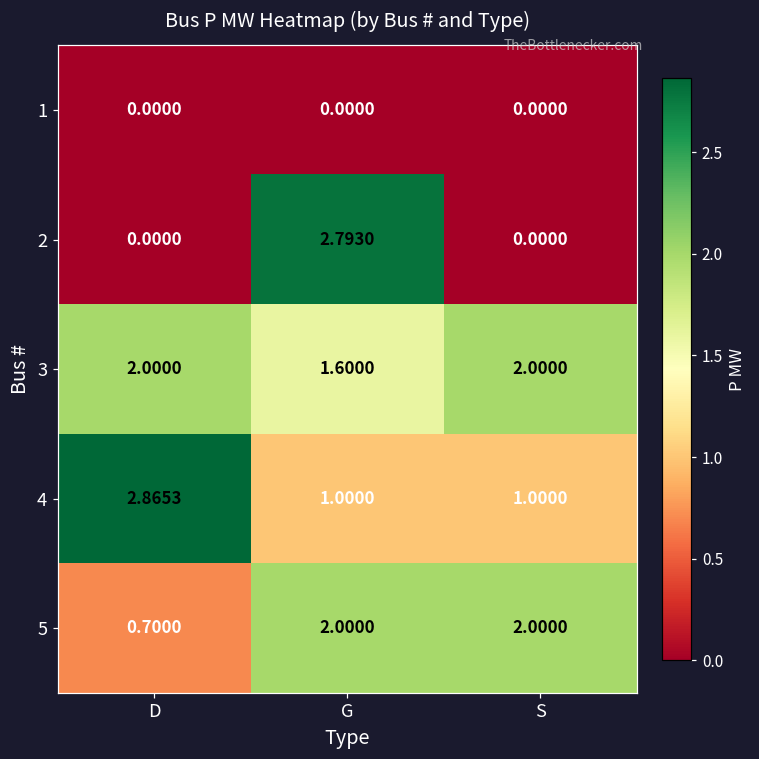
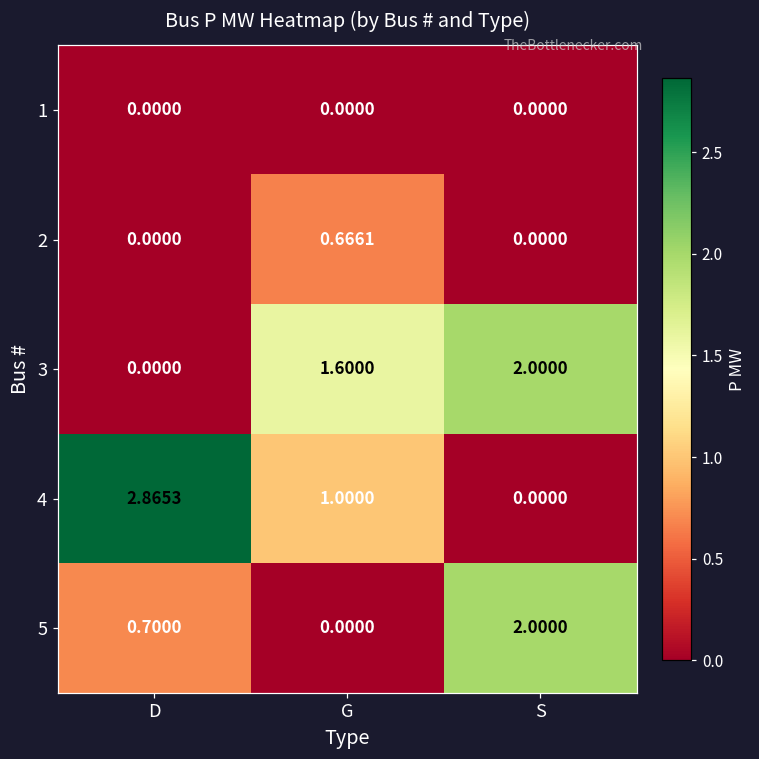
  {
    "1": {
      "D": 0.0000,
      "G": 0.0000
    },
    "2": {
      "D": 0.0000,
-     "G": 2.7930,
+     "G": 0.6661,
      "S": 0.0000
    },
    "3": {
-     "D": 2.0000,
+     "D": 0.0000,
      "G": 1.6000,
      "S": 2.0000
    },
    "4": {
      "D": 2.8653,
      "G": 1.0000,
-     "S": 1.0000
+     "S": 0.0000
    },
    "5": {
      "D": 0.7000,
-     "G": 2.0000,
+     "G": 0.0000,
      "S": 2.0000
    }
  }
